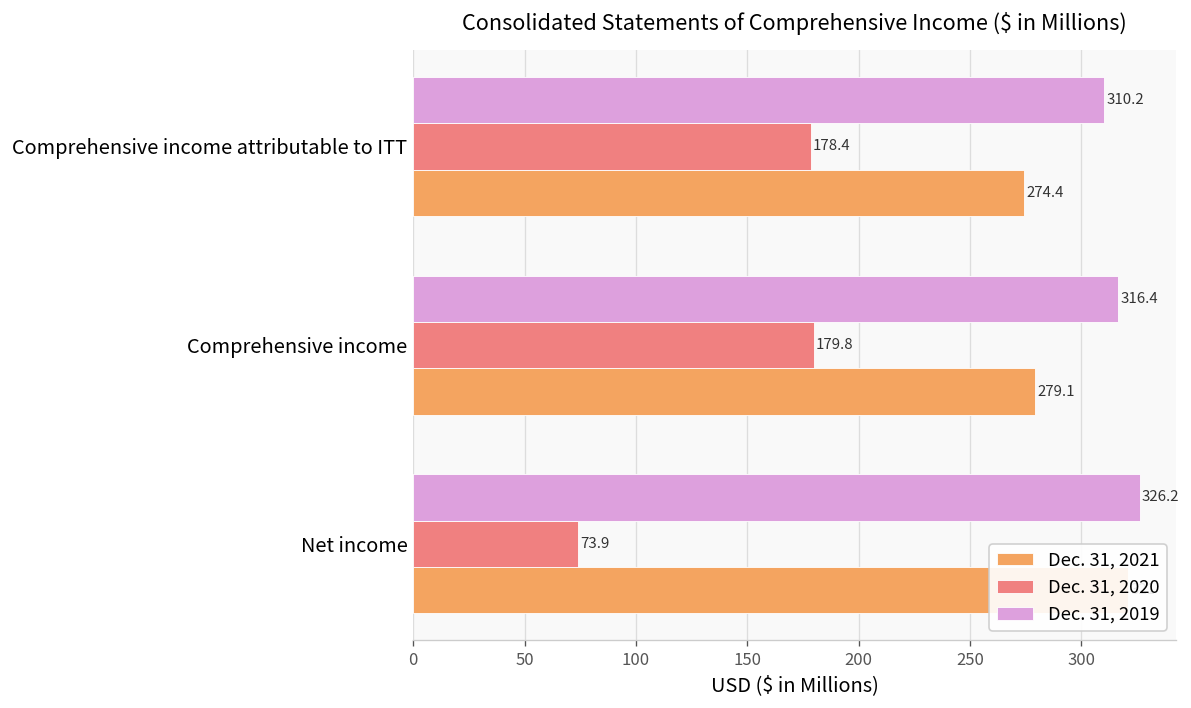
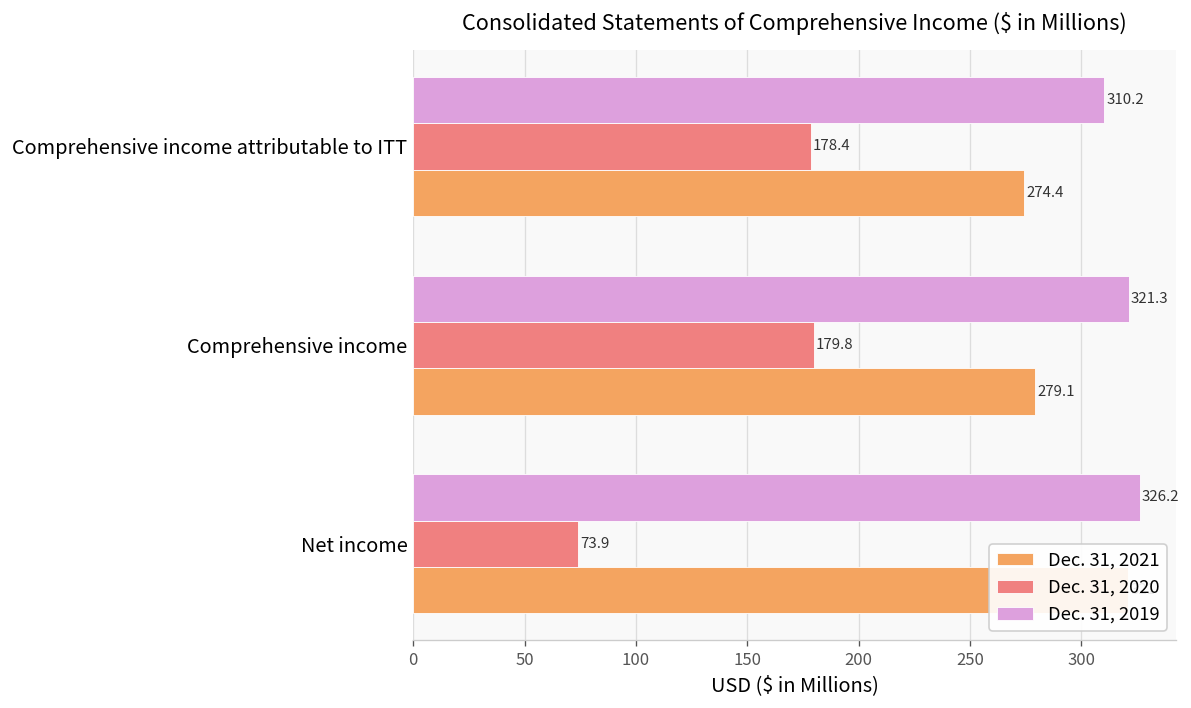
  {
    "Dec. 31, 2019": {
      "Comprehensive income attributable to ITT": 310.2,
-     "Comprehensive income": 316.4,
+     "Comprehensive income": 321.3,
      "Net income": 326.2
    }
  }
